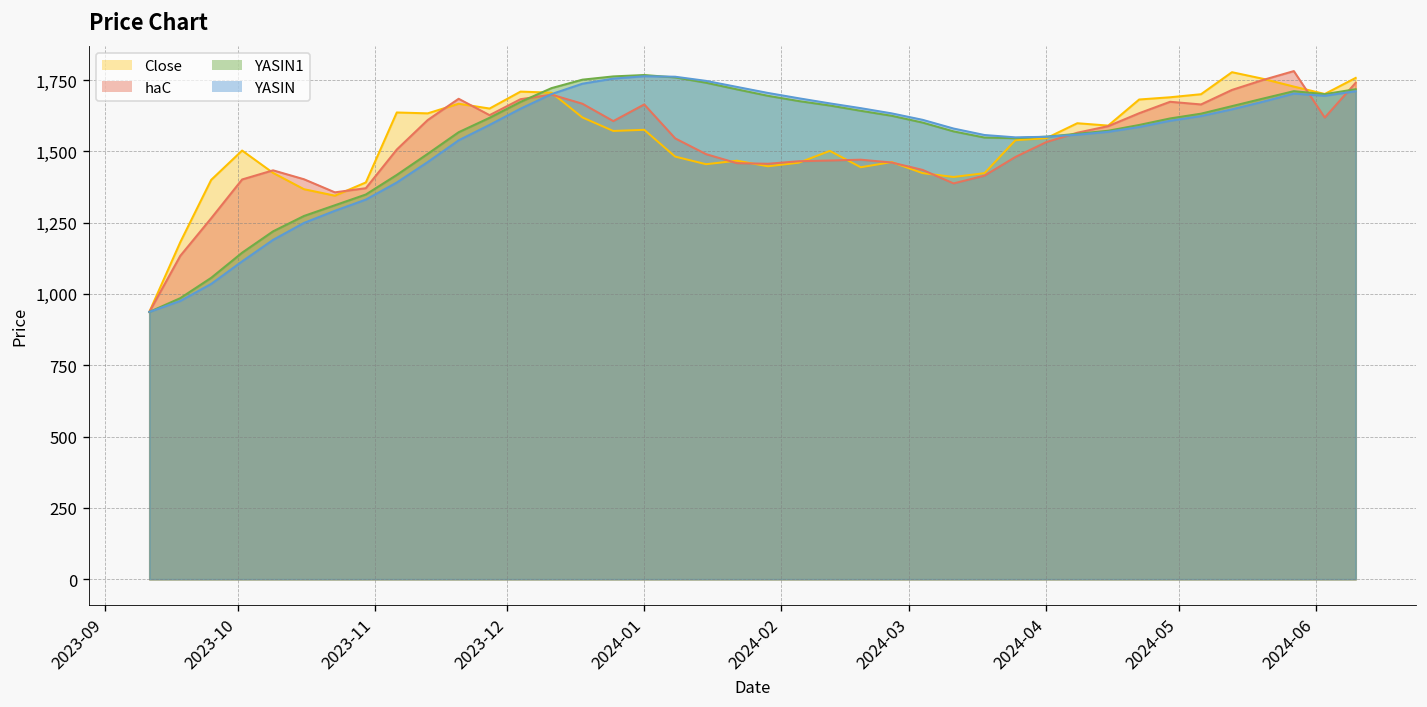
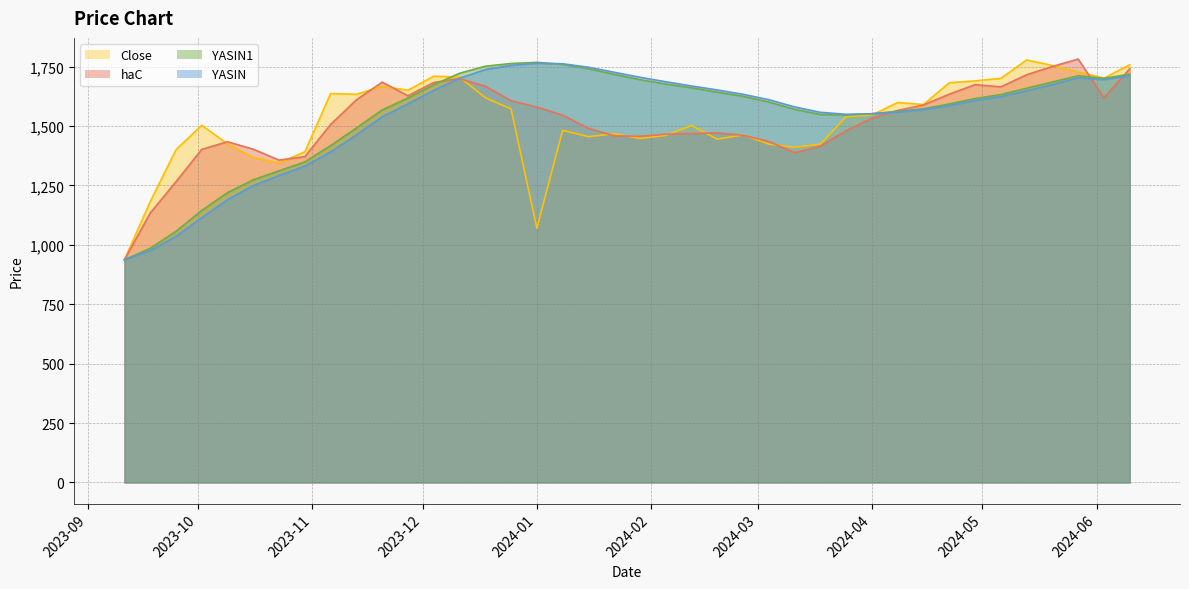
  {
    "Close": {
-     "2024-01": "1,580"
+     "2024-01": "1,070"
    },
    "haC": {
-     "2024-01": "1,660",
+     "2024-01": "1,580",
      "2024-04": "1,530"
    }
  }
